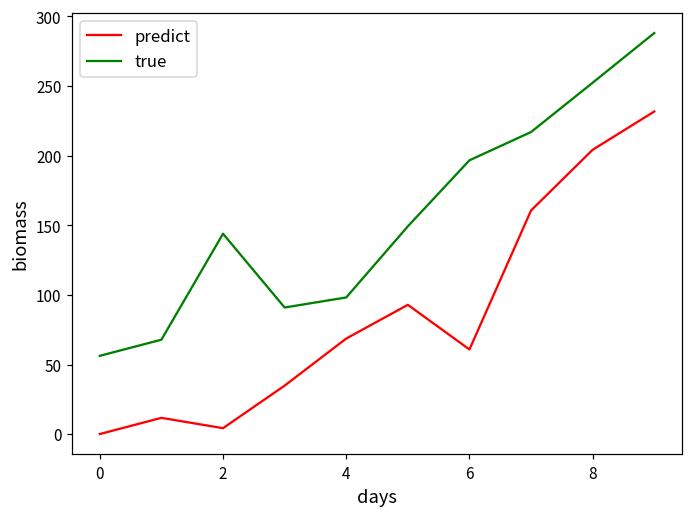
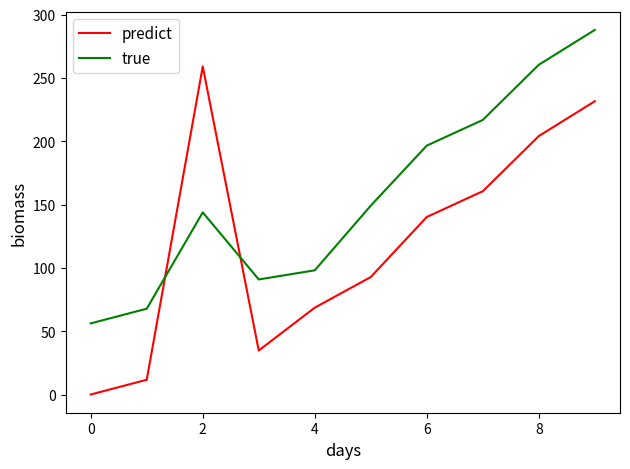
  {
    "predict": {
      "0": 0,
-     "2": 4,
+     "2": 259,
      "4": 69,
-     "6": 61,
+     "6": 140,
      "8": 204
    },
    "true": {
      "0": 56,
      "2": 144,
      "4": 98,
      "6": 197,
-     "8": 252
+     "8": 260
    }
  }
